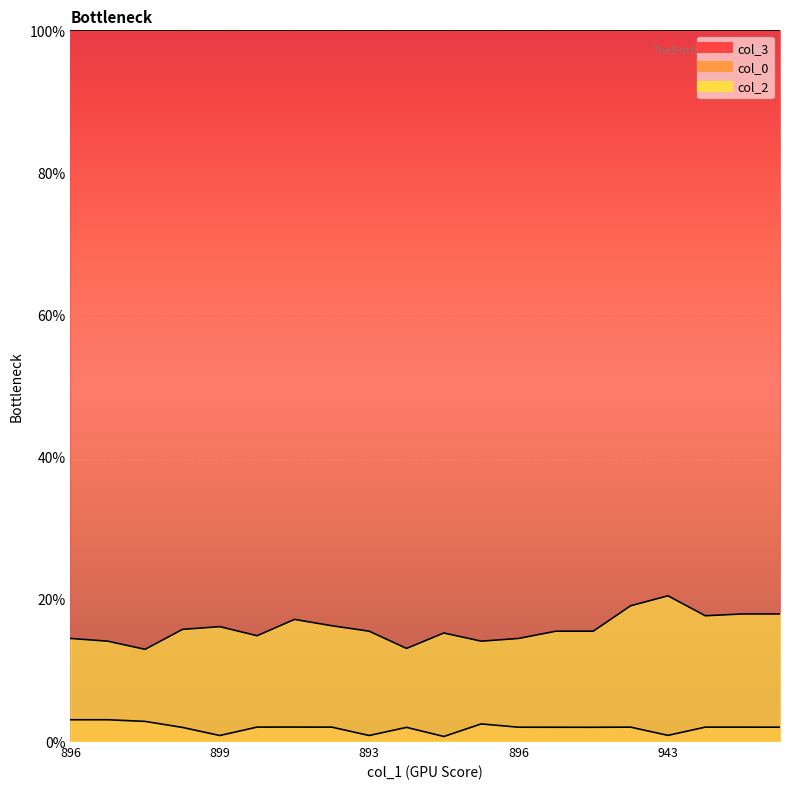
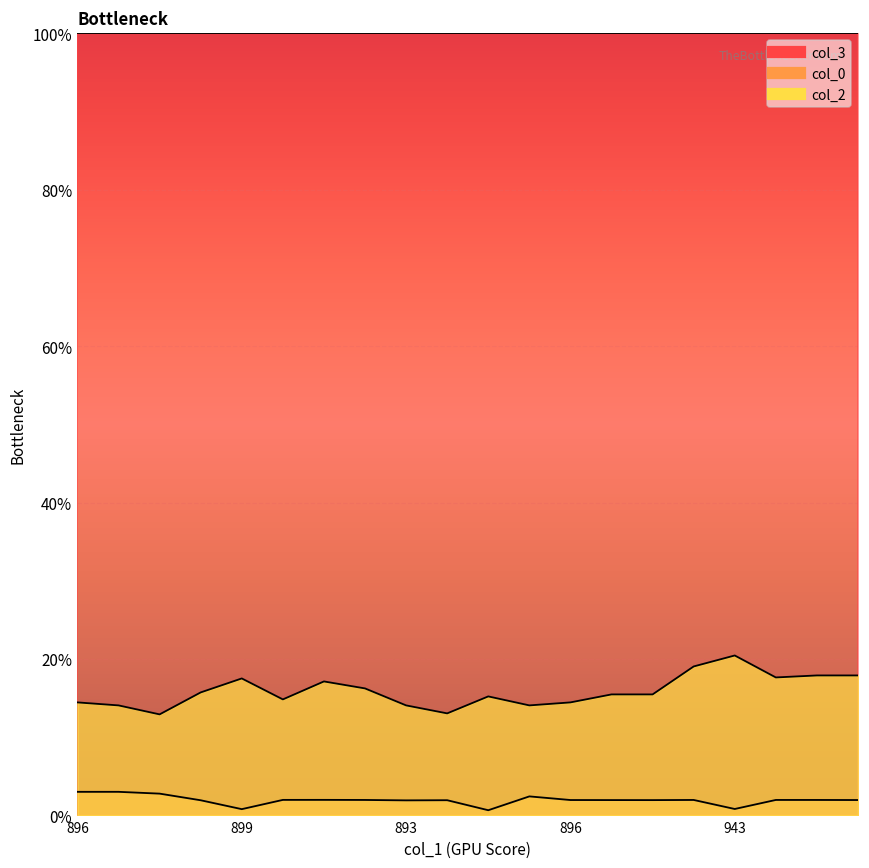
  {
    "col_3": {
      "899": "100%",
      "893": "100%",
      "943": "100%"
    },
    "col_0": {
      "899": "1%",
-     "893": "1%",
+     "893": "2%",
      "943": "1%"
    },
    "col_2": {
-     "899": "16%",
-     "893": "15%",
+     "899": "17%",
+     "893": "14%",
      "943": "20%"
    }
  }
